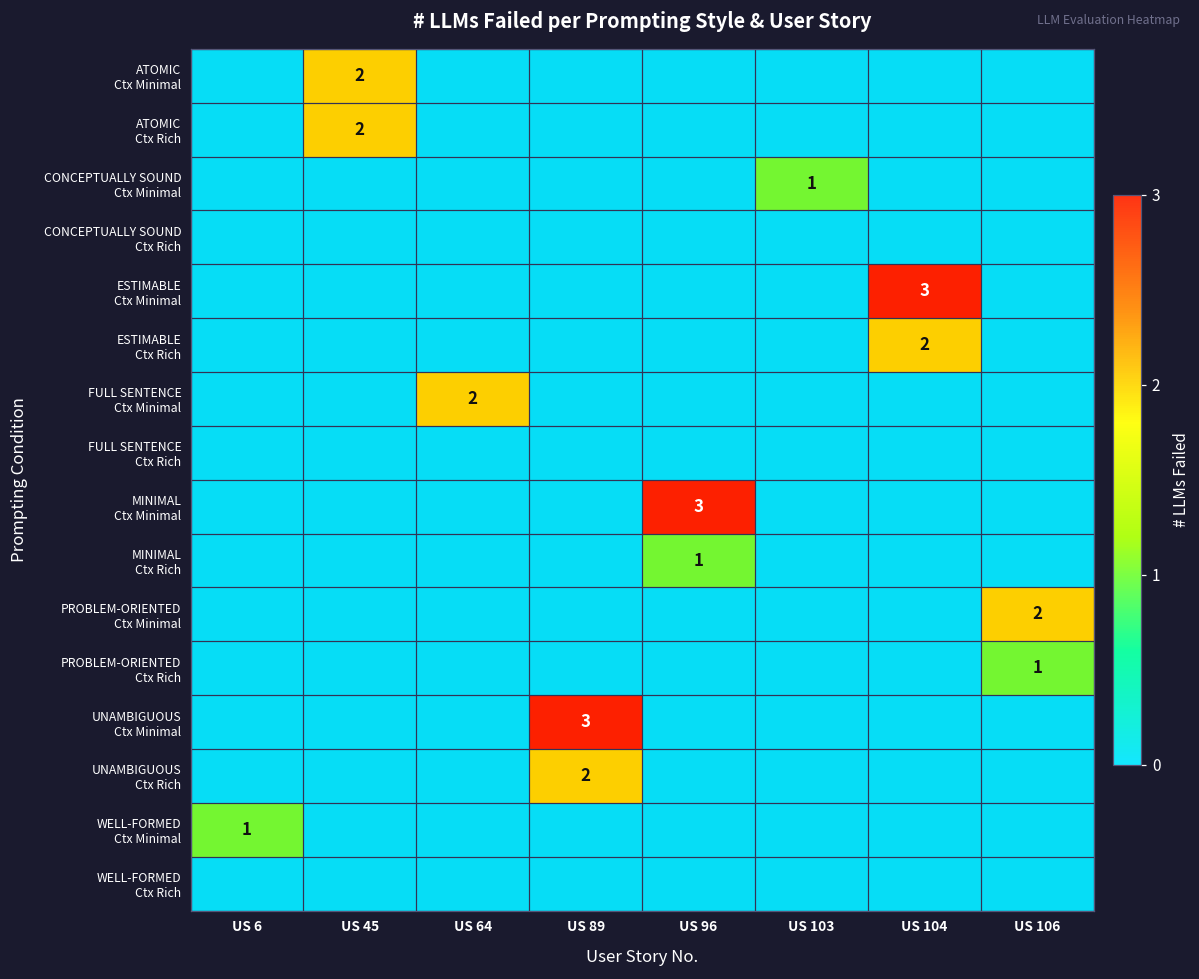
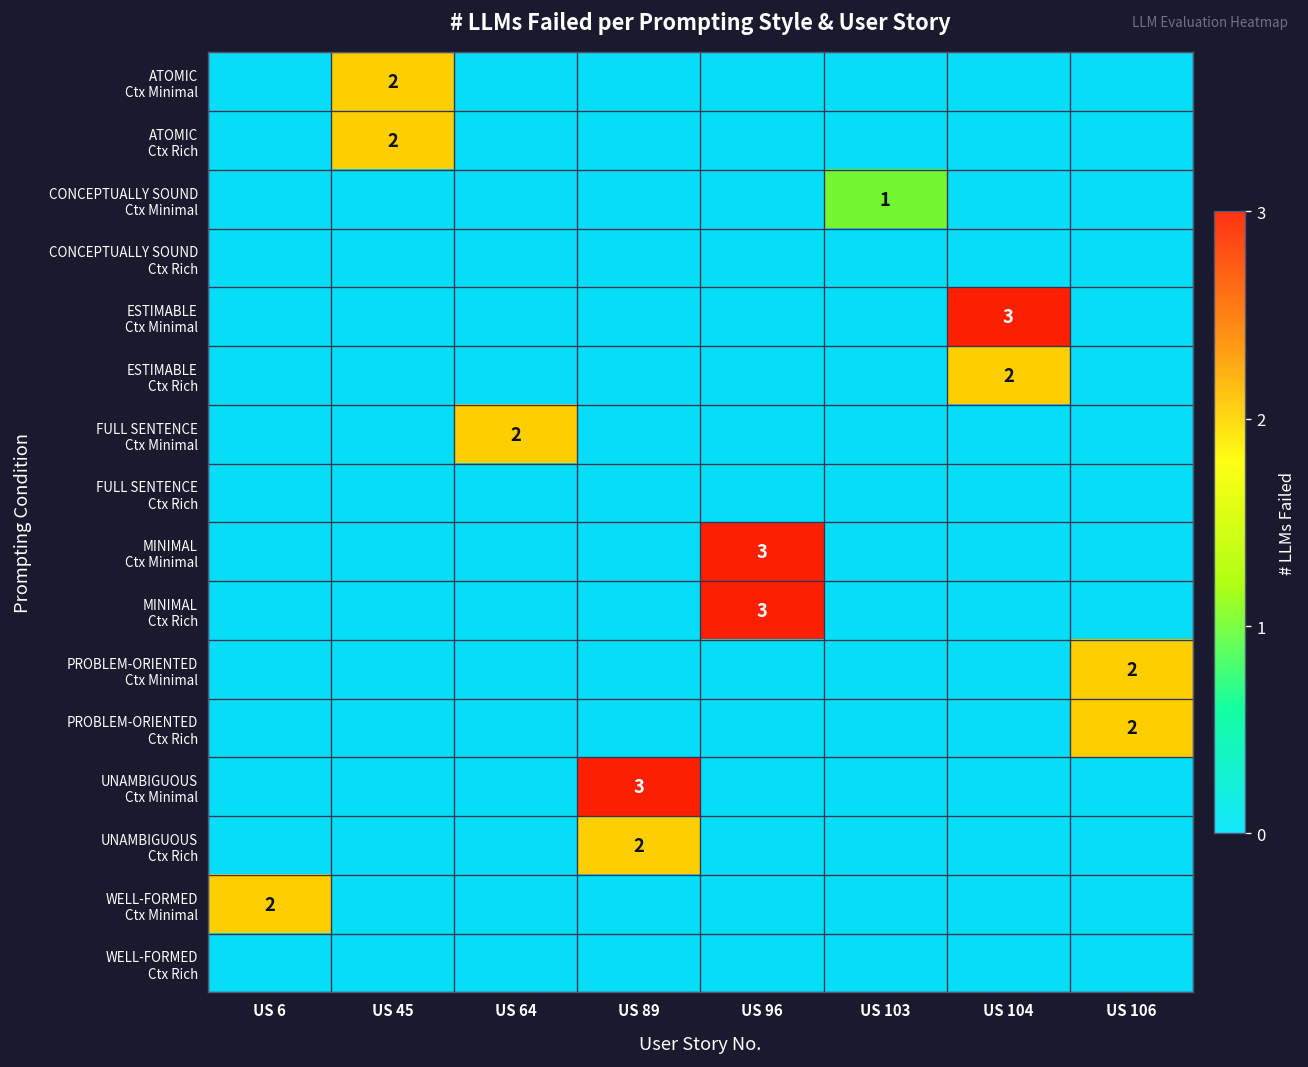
  {
    "ATOMIC Ctx Minimal": {
      "US 45": 2
    },
    "ATOMIC Ctx Rich": {
      "US 45": 2
    },
    "CONCEPTUALLY SOUND Ctx Minimal": {
      "US 103": 1
    },
    "ESTIMABLE Ctx Minimal": {
      "US 104": 3
    },
    "ESTIMABLE Ctx Rich": {
      "US 104": 2
    },
    "FULL SENTENCE Ctx Minimal": {
      "US 64": 2
    },
    "MINIMAL Ctx Minimal": {
      "US 96": 3
    },
    "MINIMAL Ctx Rich": {
-     "US 96": 1
+     "US 96": 3
    },
    "PROBLEM-ORIENTED Ctx Minimal": {
      "US 106": 2
    },
    "PROBLEM-ORIENTED Ctx Rich": {
-     "US 106": 1
+     "US 106": 2
    },
    "UNAMBIGUOUS Ctx Minimal": {
      "US 89": 3
    },
    "UNAMBIGUOUS Ctx Rich": {
      "US 89": 2
    },
    "WELL-FORMED Ctx Minimal": {
-     "US 6": 1
+     "US 6": 2
    }
  }
